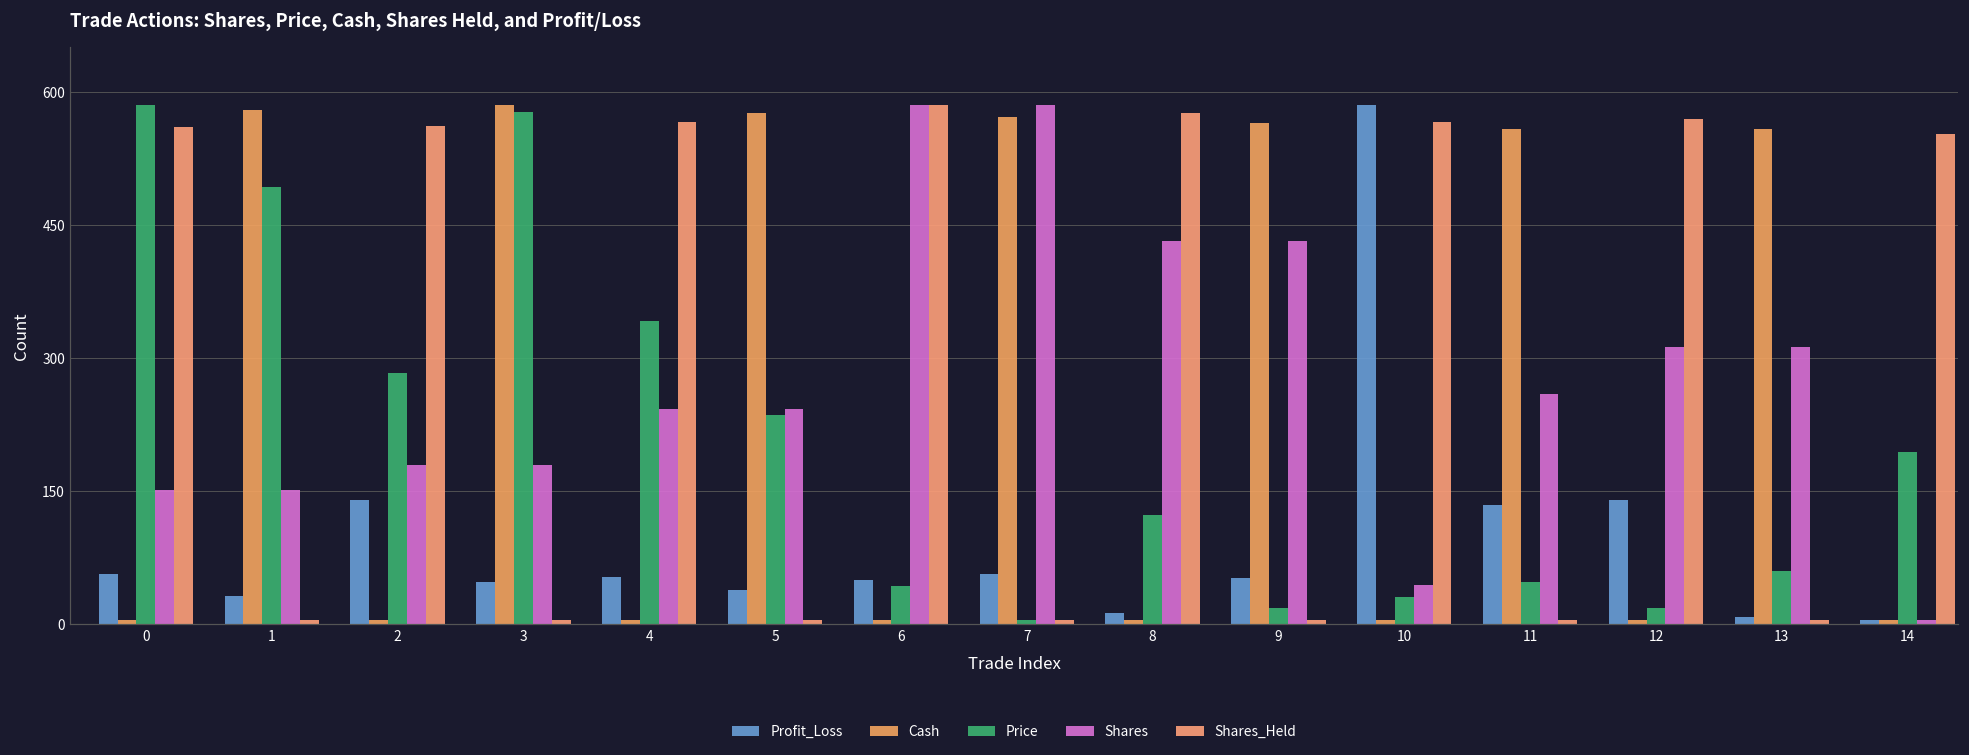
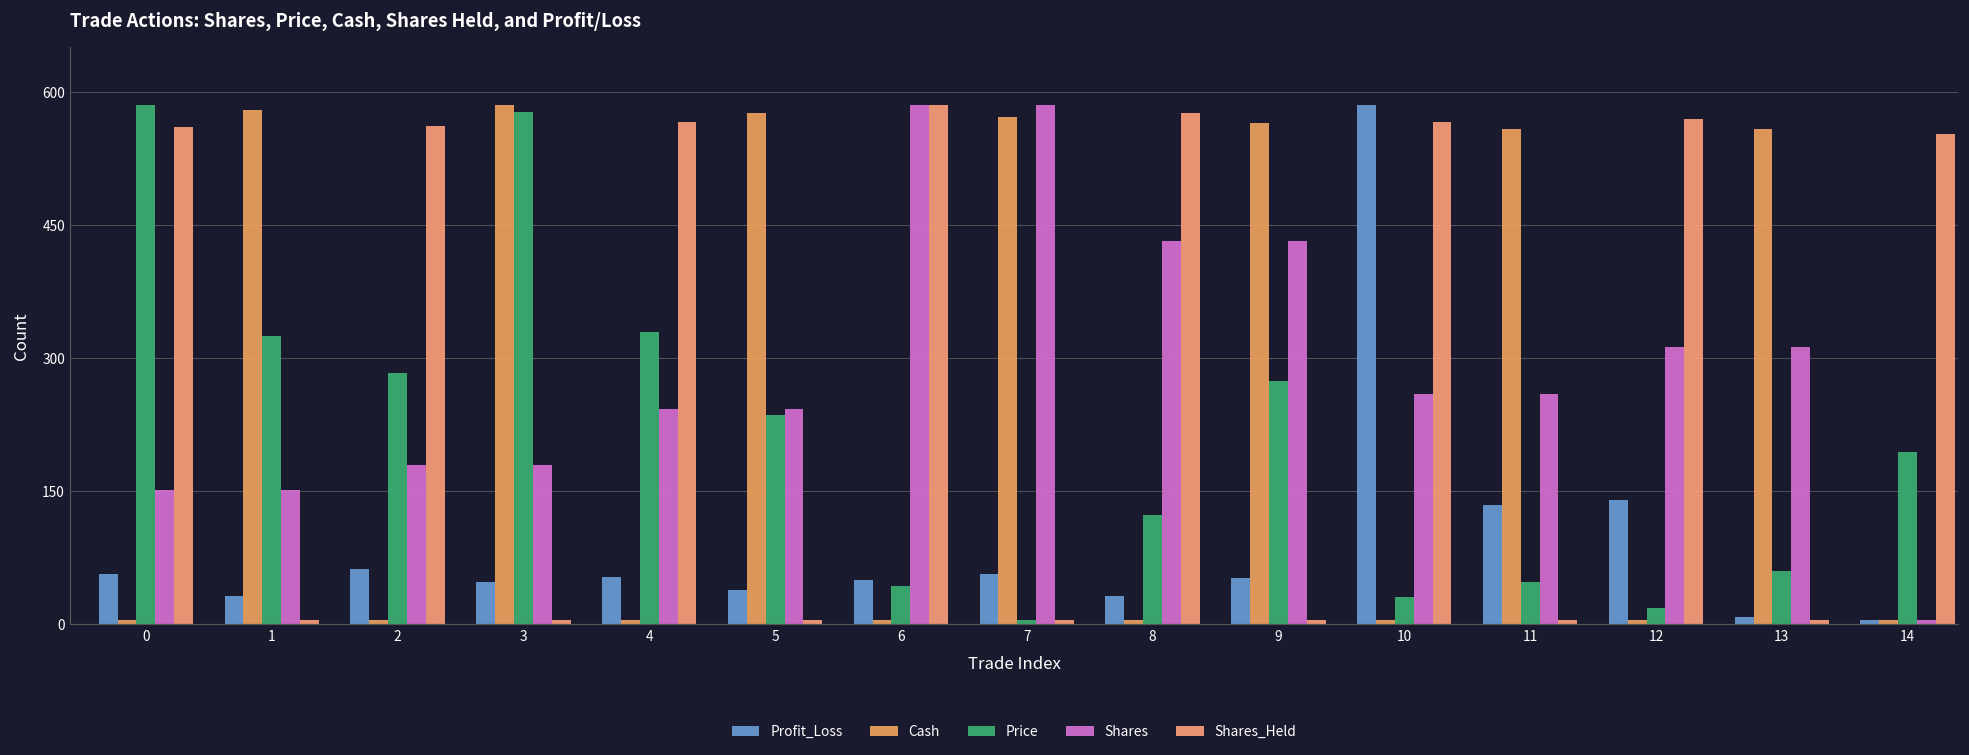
  {
    "Profit_Loss": {
      "0": 60,
      "1": 30,
-     "2": 140,
+     "2": 60,
      "3": 50,
      "4": 50,
      "5": 40,
      "6": 50,
      "7": 60,
-     "8": 10,
+     "8": 30,
      "9": 50,
      "10": 590,
      "11": 130,
      "12": 140,
      "13": 10,
      "14": 10
    },
    "Price": {
      "0": 590,
-     "1": 490,
+     "1": 320,
      "2": 280,
      "3": 580,
-     "4": 340,
+     "4": 330,
      "5": 240,
      "6": 40,
      "7": 10,
      "8": 120,
-     "9": 20,
+     "9": 270,
      "10": 30,
      "11": 50,
      "12": 20,
      "13": 60,
      "14": 190
    },
    "Shares": {
      "0": 150,
      "1": 150,
      "2": 180,
      "3": 180,
      "4": 240,
      "5": 240,
      "6": 590,
      "7": 590,
      "8": 430,
      "9": 430,
-     "10": 40,
+     "10": 260,
      "11": 260,
      "12": 310,
      "13": 310,
      "14": 10
    }
  }
